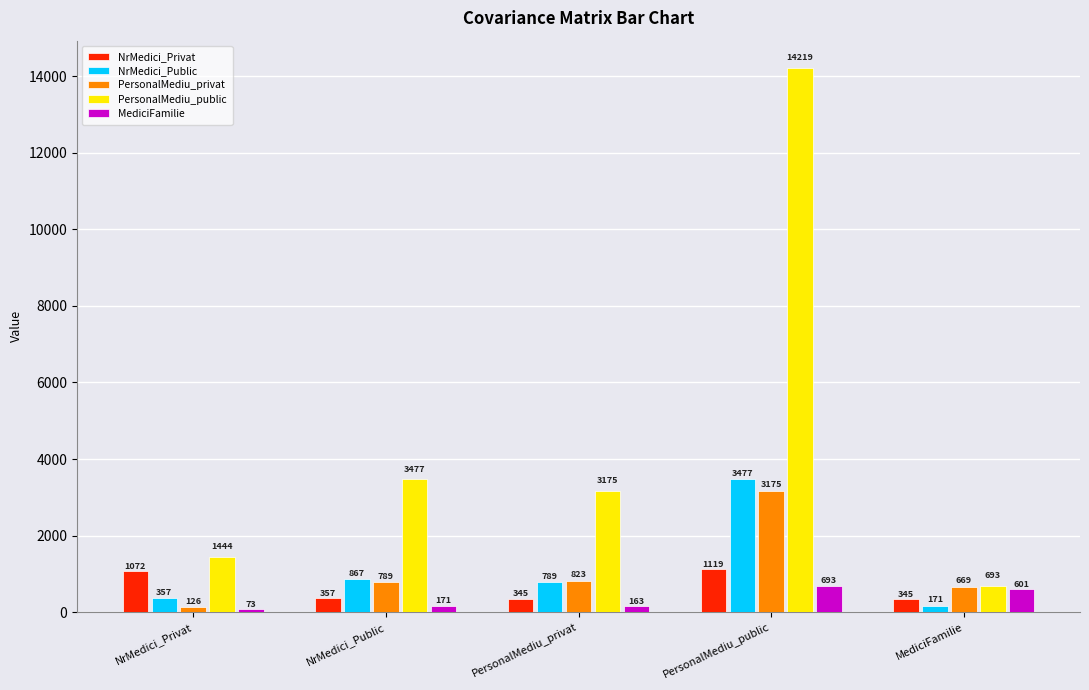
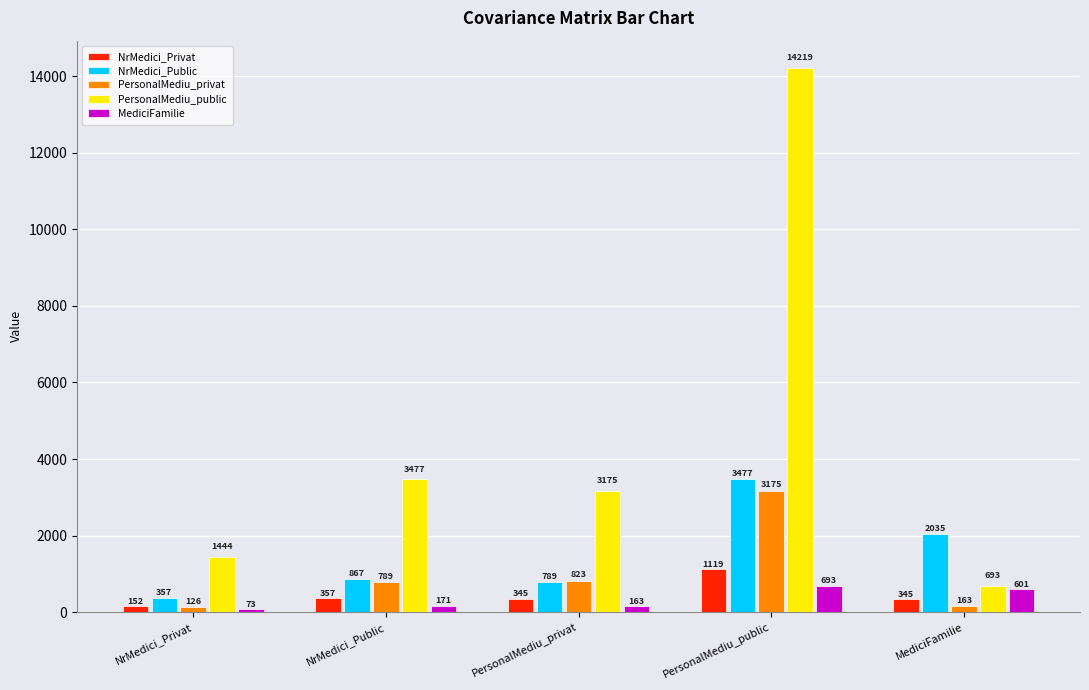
  {
    "NrMedici_Privat": {
-     "NrMedici_Privat": 1072,
+     "NrMedici_Privat": 152,
      "NrMedici_Public": 357,
      "PersonalMediu_privat": 345,
      "PersonalMediu_public": 1119,
      "MediciFamilie": 345
    },
    "NrMedici_Public": {
      "NrMedici_Privat": 357,
      "NrMedici_Public": 867,
      "PersonalMediu_privat": 789,
      "PersonalMediu_public": 3477,
-     "MediciFamilie": 171
+     "MediciFamilie": 2035
    },
    "PersonalMediu_privat": {
      "NrMedici_Privat": 126,
      "NrMedici_Public": 789,
      "PersonalMediu_privat": 823,
      "PersonalMediu_public": 3175,
-     "MediciFamilie": 669
+     "MediciFamilie": 163
    },
    "PersonalMediu_public": {
      "NrMedici_Privat": 1444,
      "NrMedici_Public": 3477,
      "PersonalMediu_privat": 3175,
      "PersonalMediu_public": 14219,
      "MediciFamilie": 693
    },
    "MediciFamilie": {
      "NrMedici_Privat": 73,
      "NrMedici_Public": 171,
      "PersonalMediu_privat": 163,
      "PersonalMediu_public": 693,
      "MediciFamilie": 601
    }
  }
